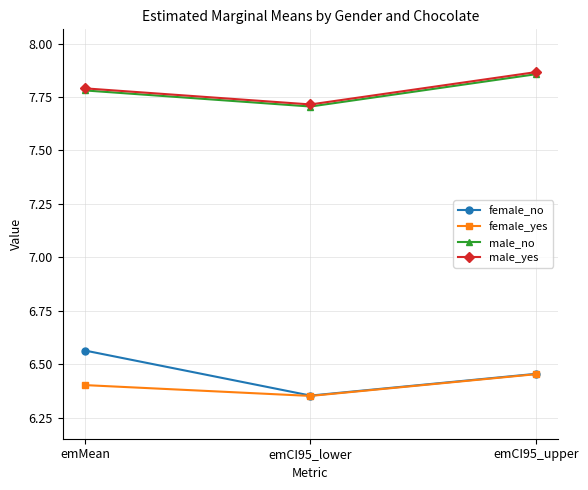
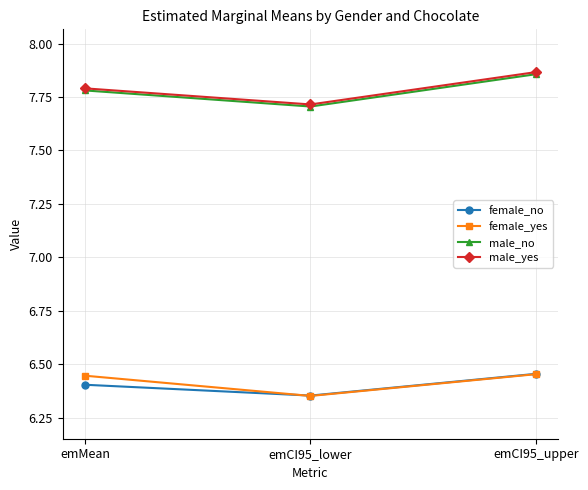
  {
    "female_no": {
-     "emMean": 6.56
+     "emMean": 6.40
    },
    "female_yes": {
-     "emMean": 6.40
+     "emMean": 6.45
    }
  }
